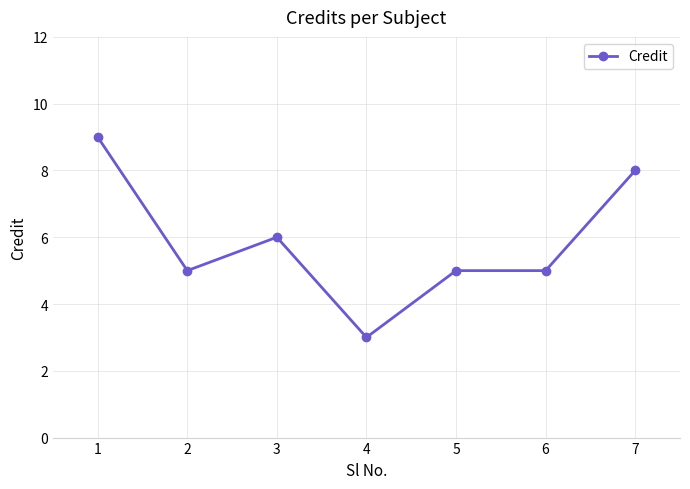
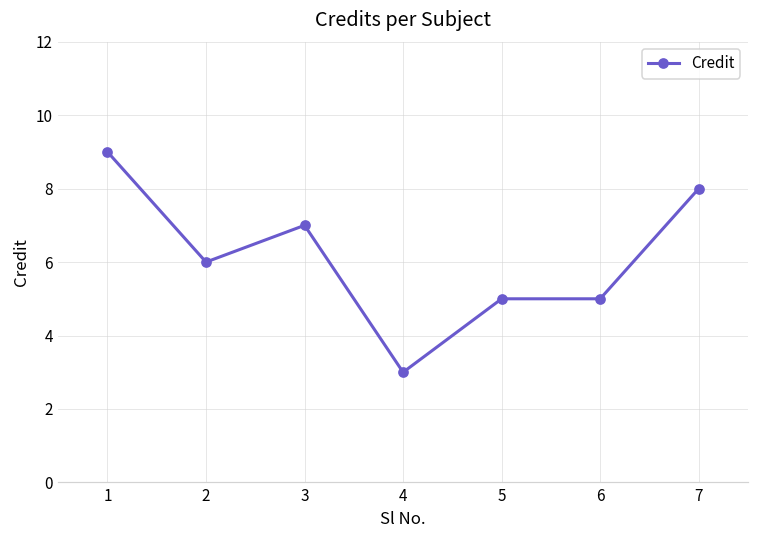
  {
    "1": 9,
-   "2": 5,
-   "3": 6,
+   "2": 6,
+   "3": 7,
    "4": 3,
    "5": 5,
    "6": 5,
    "7": 8
  }
